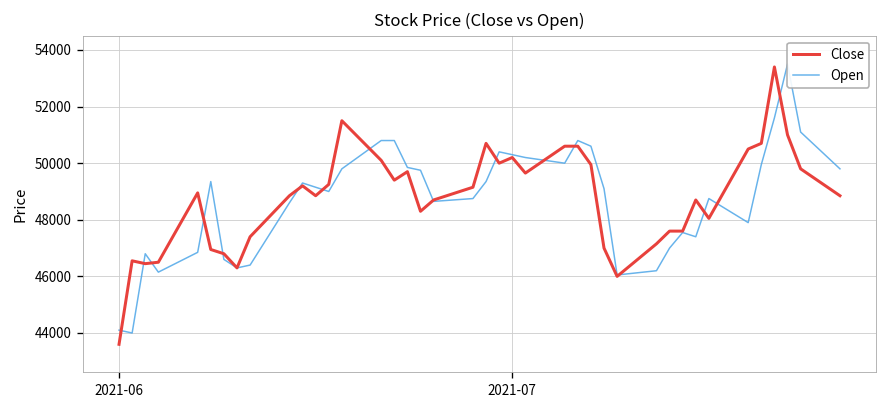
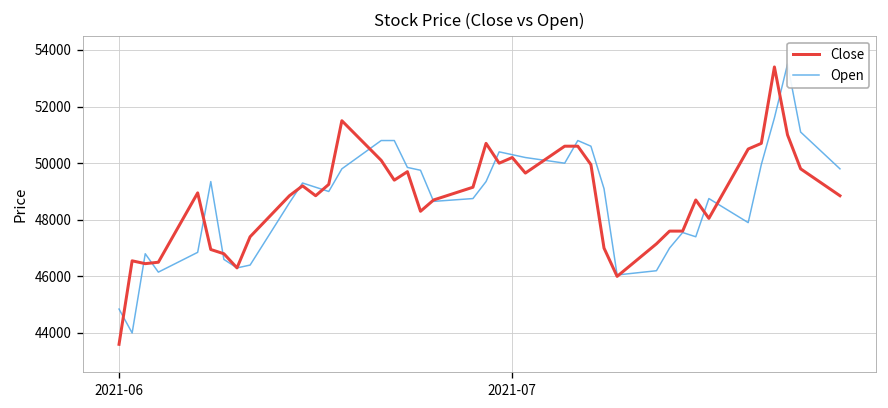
  {
    "Close": {
      "2021-06": 43600
    },
    "Open": {
-     "2021-06": 44100
+     "2021-06": 44800
    }
  }
